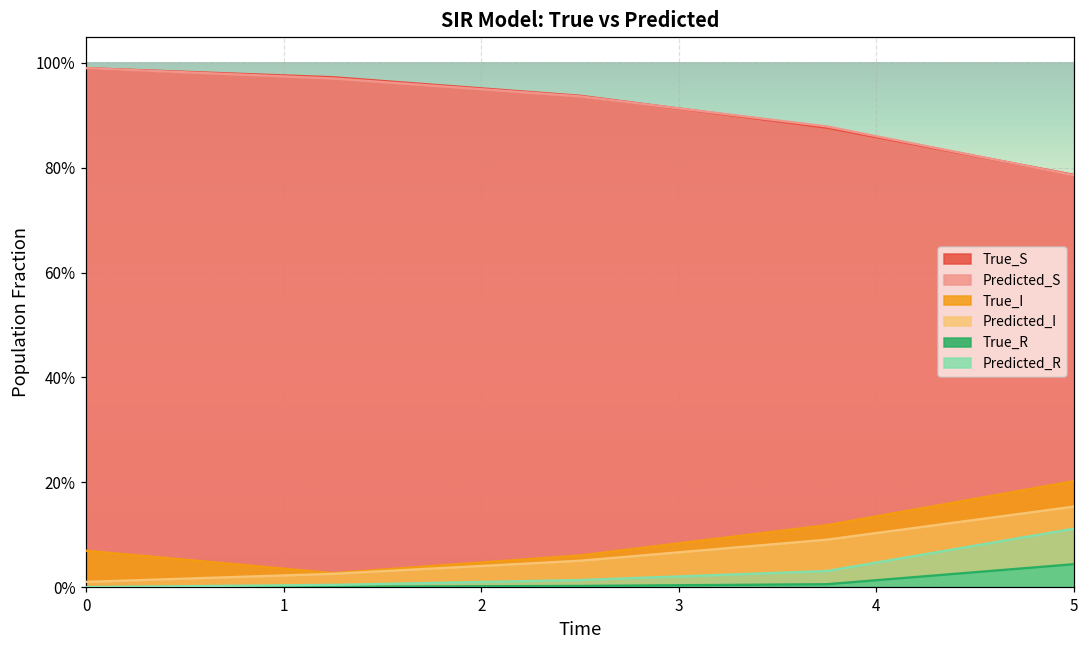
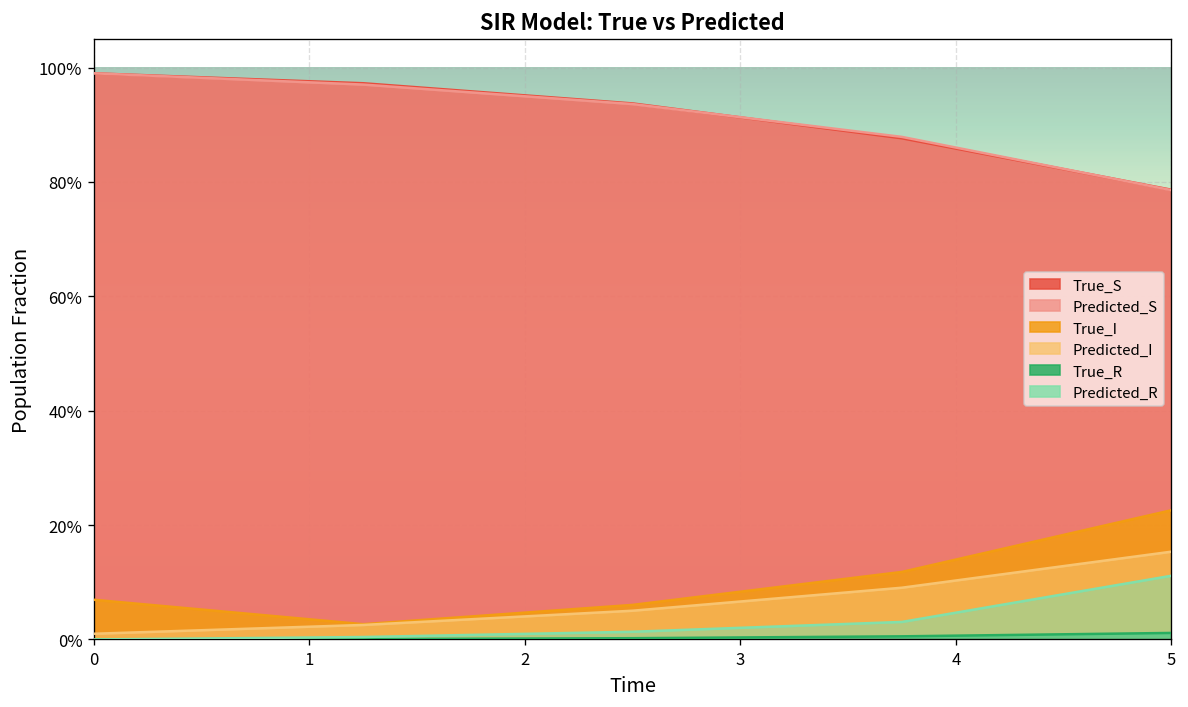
  {
    "True_I": {
      "0": "7%",
-     "5": "20%"
+     "5": "23%"
    },
    "True_R": {
-     "5": "4%"
+     "5": "1%"
    },
    "Predicted_R": {
      "5": "11%"
    }
  }
